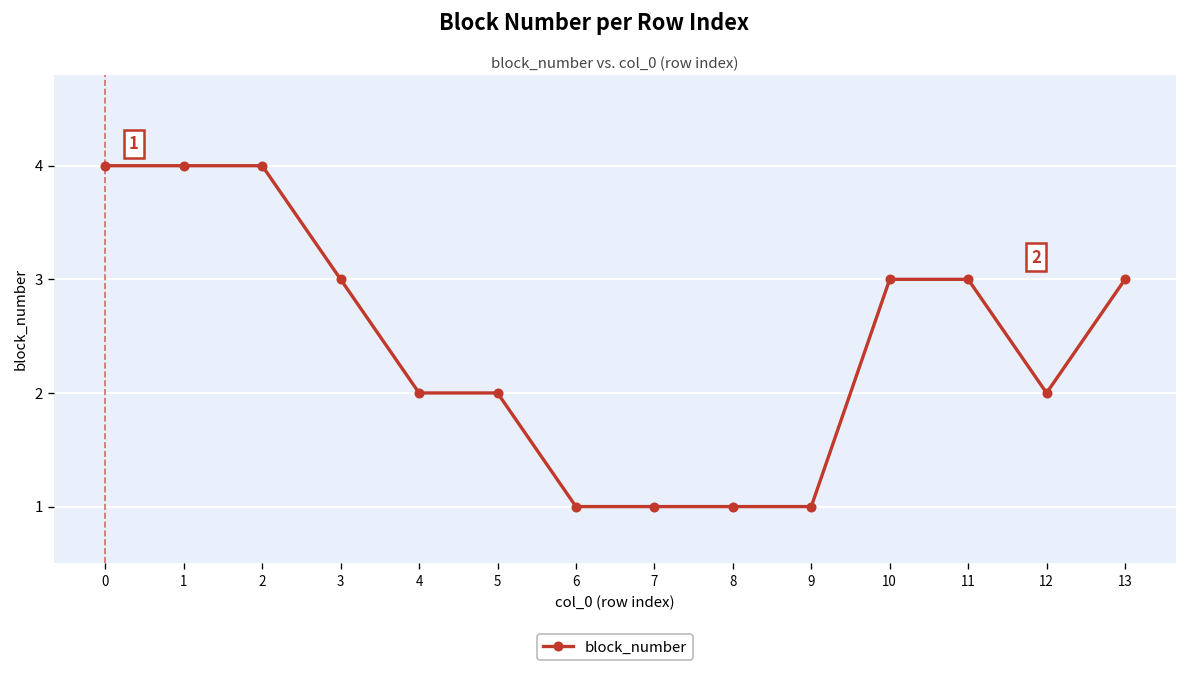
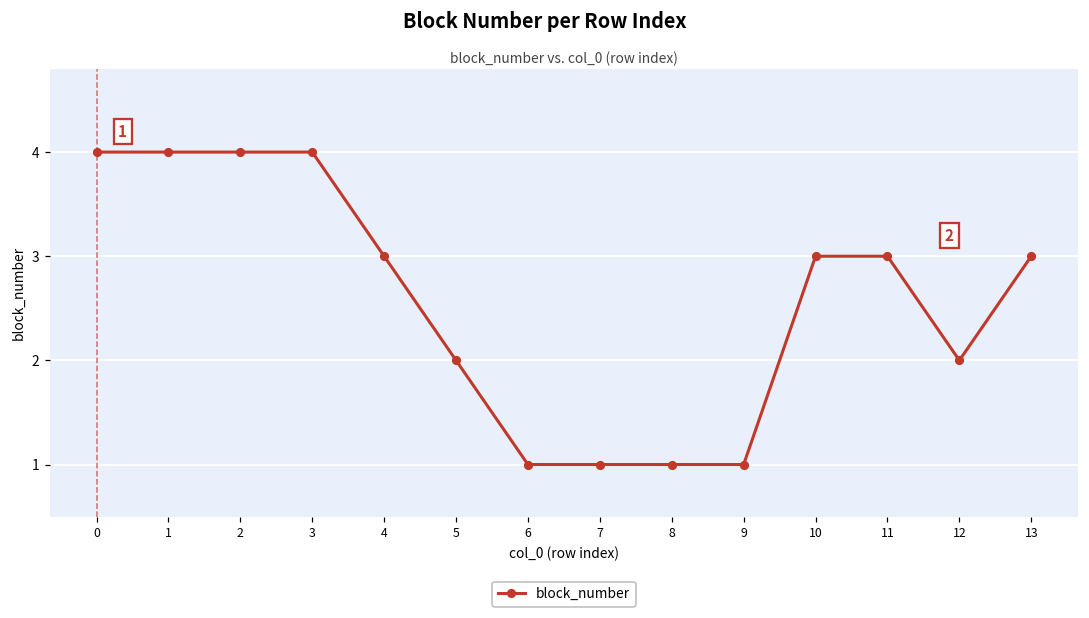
  {
    "1": 4,
    "2": 4,
-   "3": 3,
-   "4": 2,
+   "3": 4,
+   "4": 3,
    "5": 2,
    "6": 1,
    "7": 1,
    "8": 1,
    "9": 1,
    "10": 3,
    "11": 3,
    "12": 2,
    "13": 3
  }
